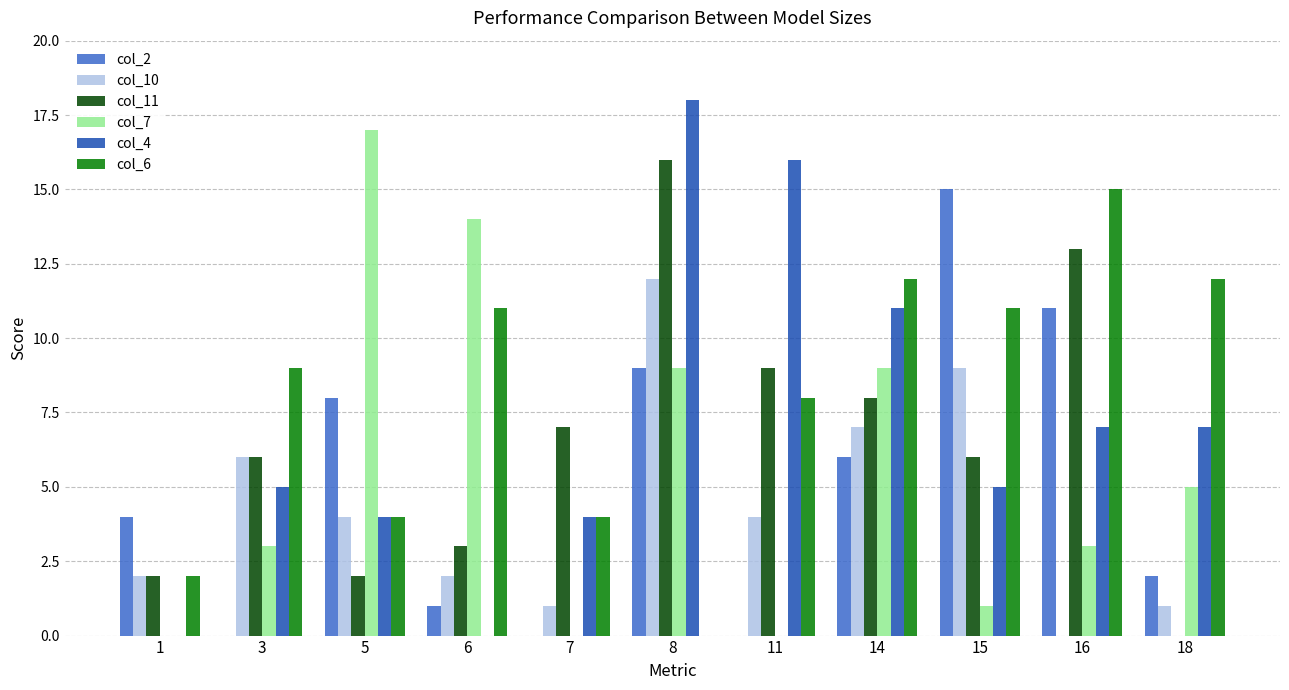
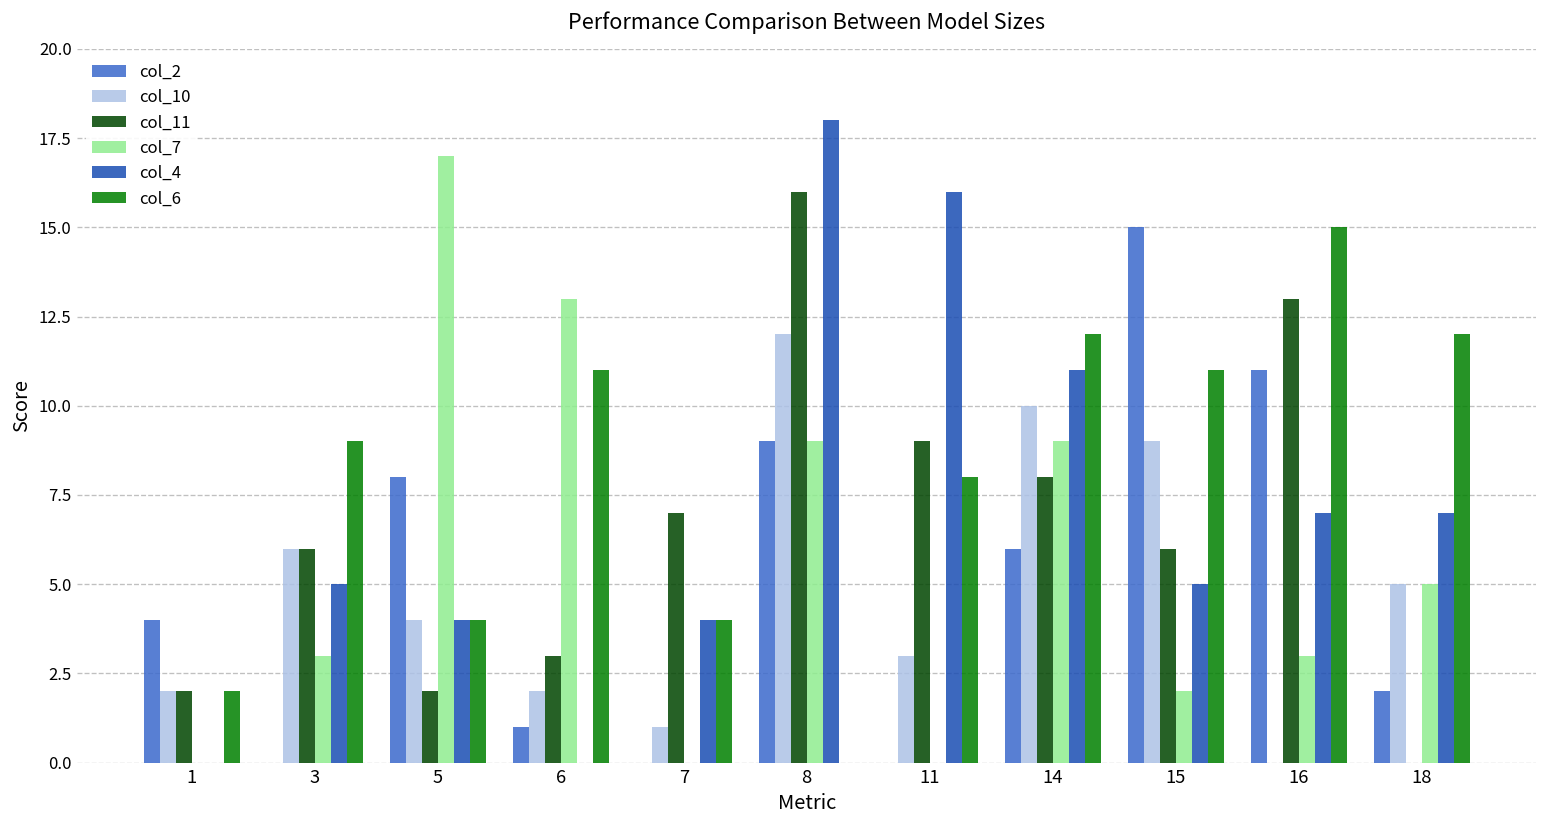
  {
    "col_10": {
      "1": 2,
      "3": 6,
      "5": 4,
      "6": 2,
      "7": 1,
      "8": 12,
-     "11": 4,
-     "14": 7,
+     "11": 3,
+     "14": 10,
      "15": 9,
      "16": 0,
-     "18": 1
+     "18": 5
    },
    "col_7": {
      "1": 0,
      "3": 3,
      "5": 17,
-     "6": 14,
+     "6": 13,
      "7": 0,
      "8": 9,
      "11": 0,
      "14": 9,
-     "15": 1,
+     "15": 2,
      "16": 3,
      "18": 5
    }
  }
